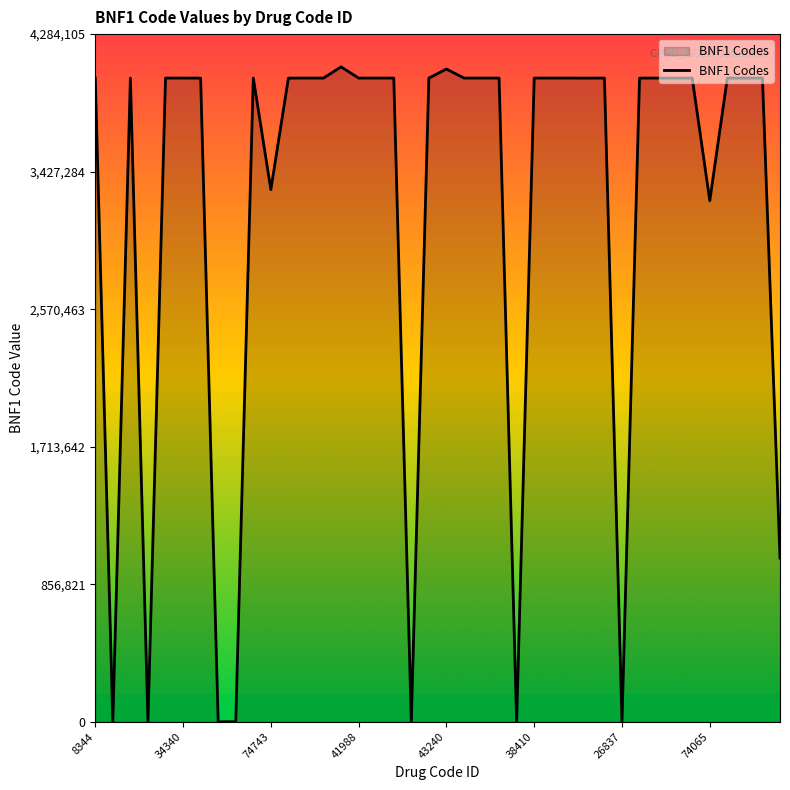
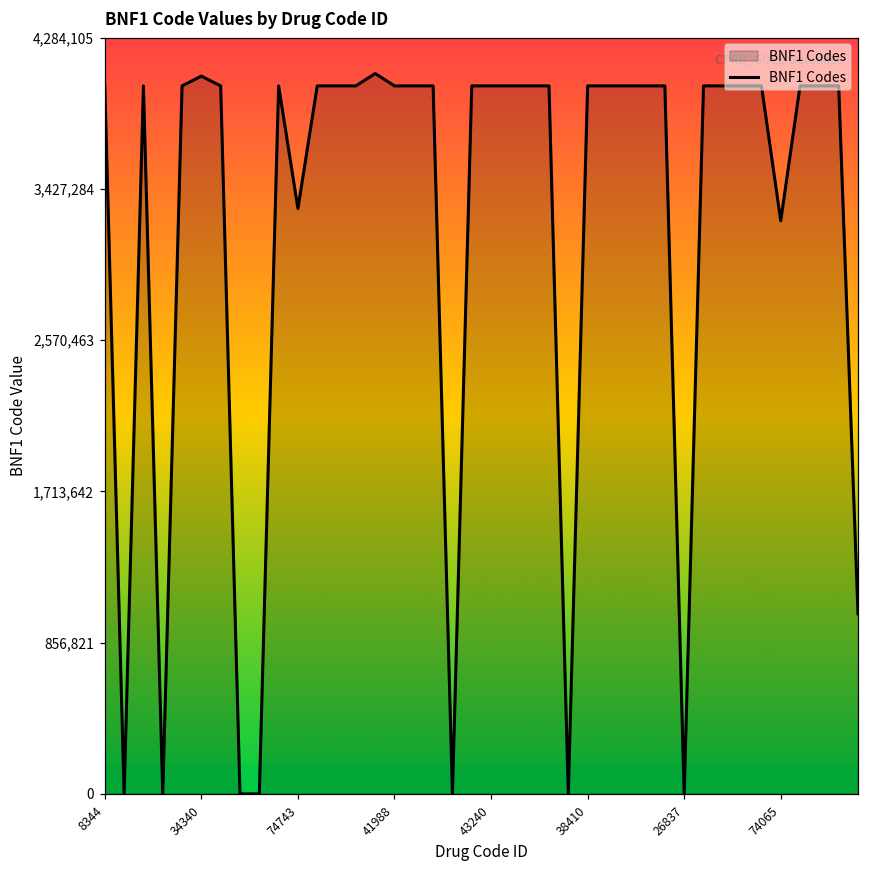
  {
    "8344": "4,010,000",
-   "34340": "4,010,000",
+   "34340": "4,070,000",
    "74743": "3,320,000",
    "41988": "4,010,000",
-   "43240": "4,070,000",
+   "43240": "4,010,000",
    "38410": "4,010,000",
    "74065": "3,250,000"
  }
